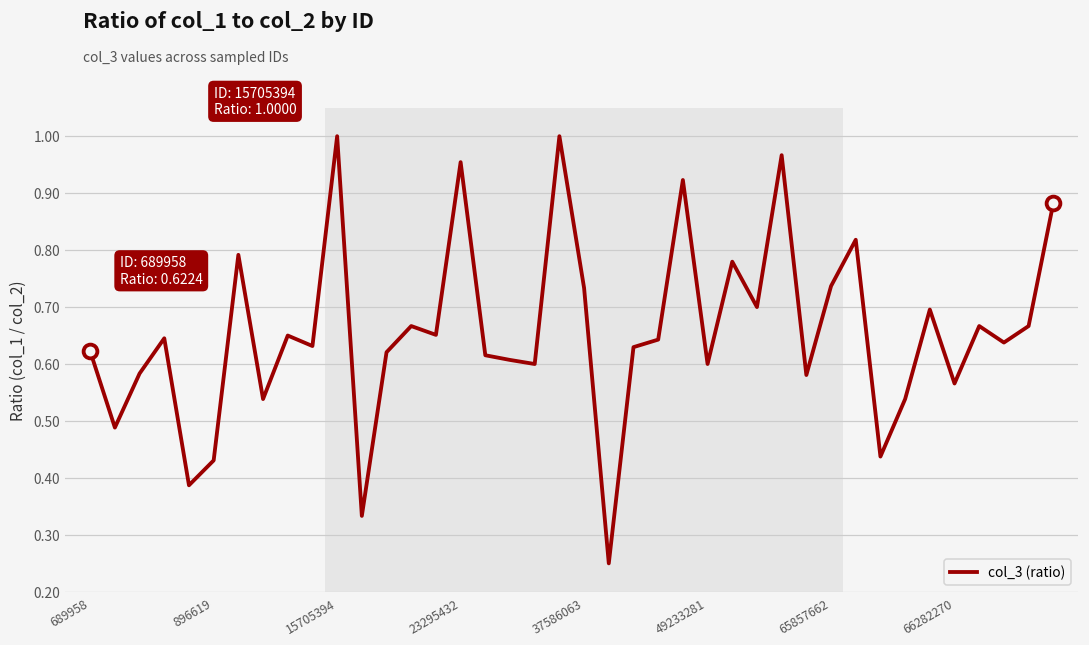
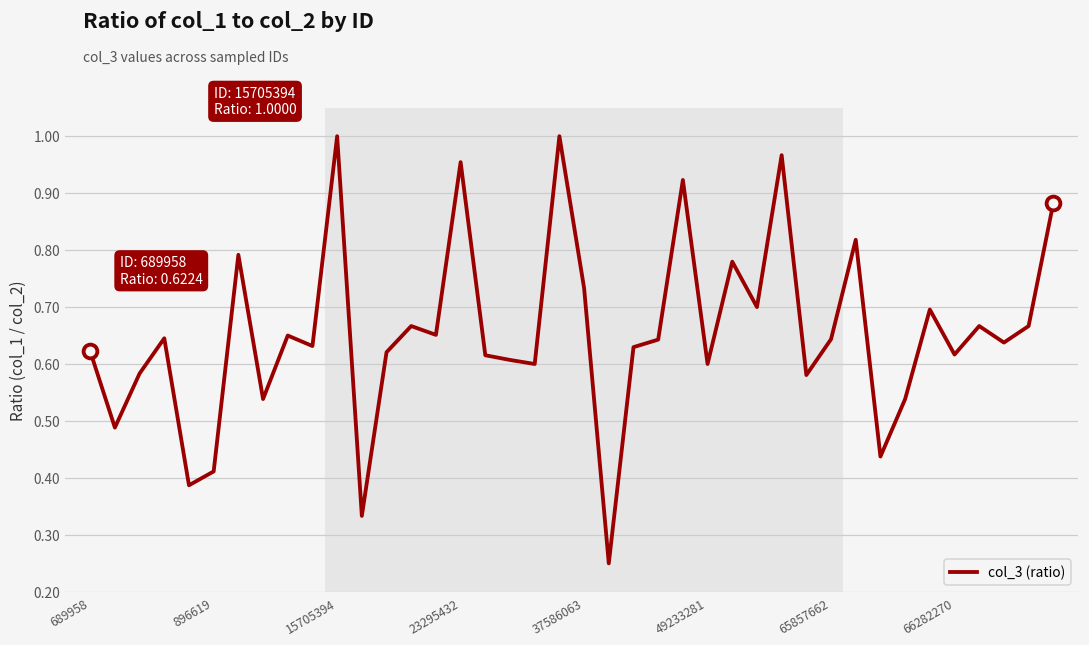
  {
    "col_3 (ratio)": {
-     "896619": 0.43,
+     "896619": 0.41,
      "15705394": 1.00,
      "23295432": 0.95,
      "37586063": 0.73,
      "49233281": 0.60,
-     "65857662": 0.74,
-     "66282270": 0.57
+     "65857662": 0.64,
+     "66282270": 0.62
    }
  }
